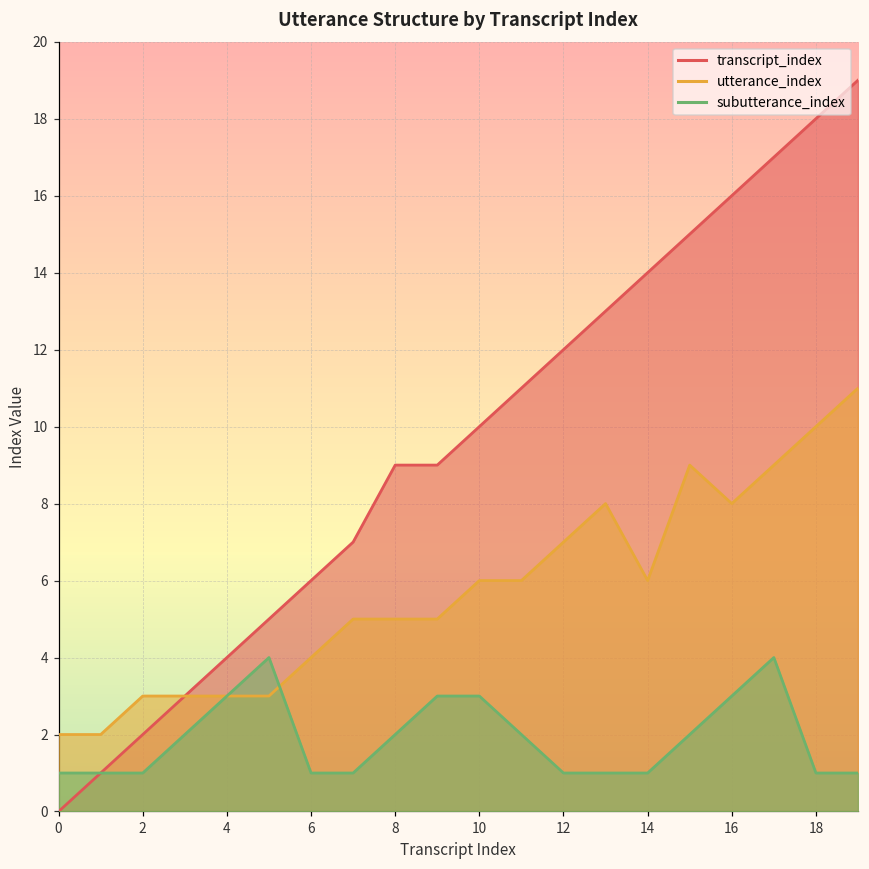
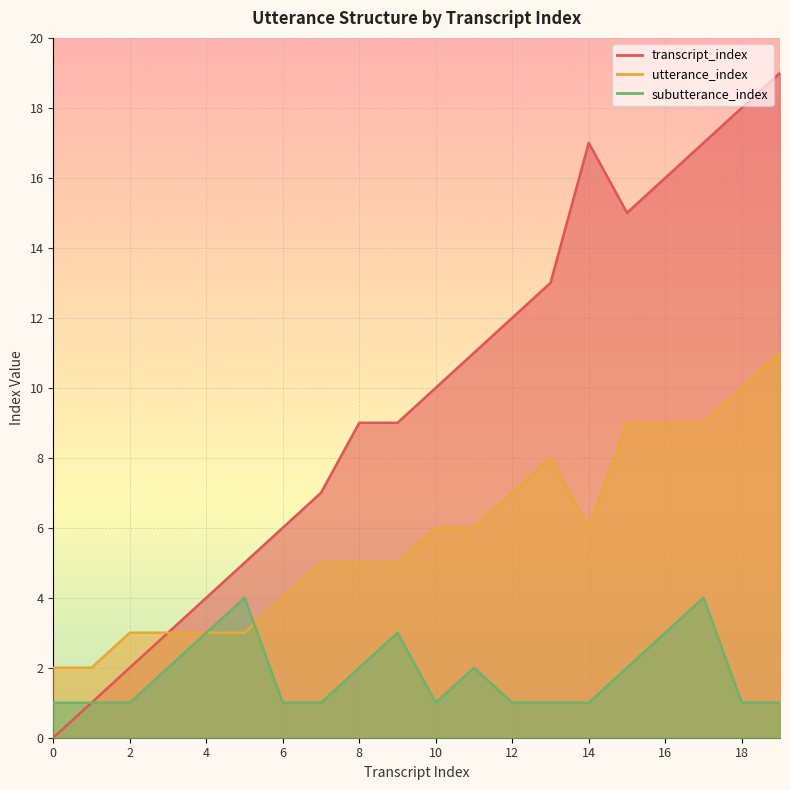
  {
    "transcript_index": {
      "0": 0,
      "2": 2,
      "4": 4,
      "6": 6,
      "8": 9,
      "10": 10,
      "12": 12,
-     "14": 14,
+     "14": 17,
      "16": 16,
      "18": 18
    },
    "utterance_index": {
      "0": 2,
      "2": 3,
      "6": 4,
      "8": 5,
      "10": 6,
      "12": 7,
      "14": 6,
-     "16": 8,
+     "16": 9,
      "18": 10
    },
    "subutterance_index": {
      "0": 1,
      "2": 1,
      "6": 1,
      "8": 2,
-     "10": 3,
+     "10": 1,
      "12": 1,
      "14": 1,
      "16": 3,
      "18": 1
    }
  }
